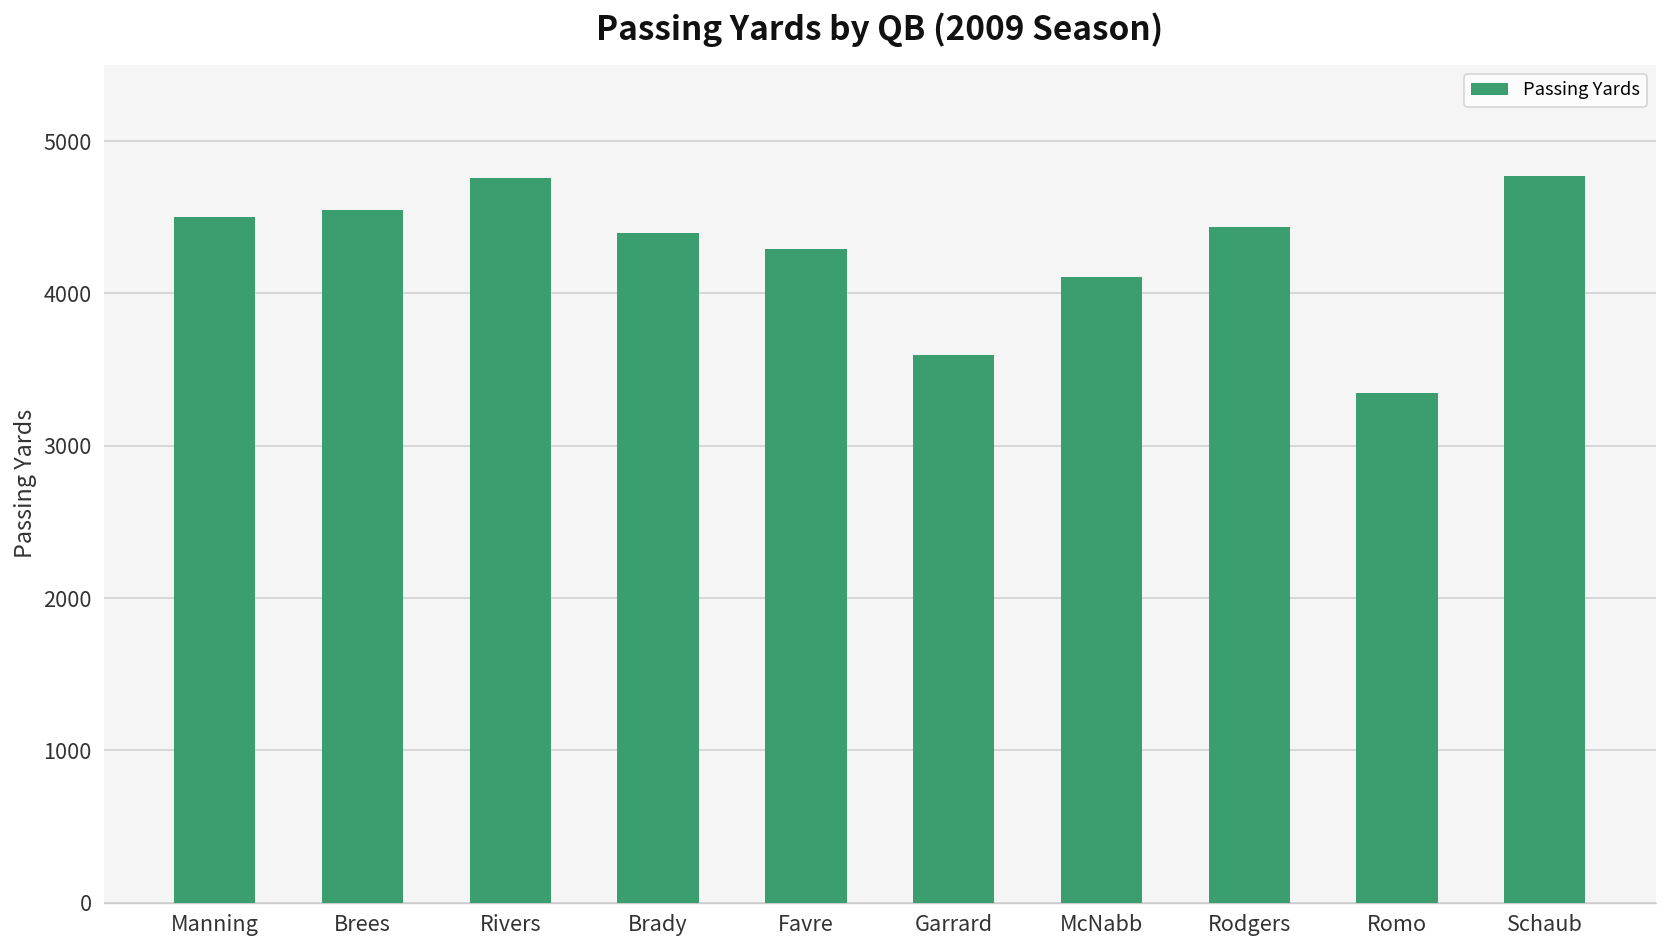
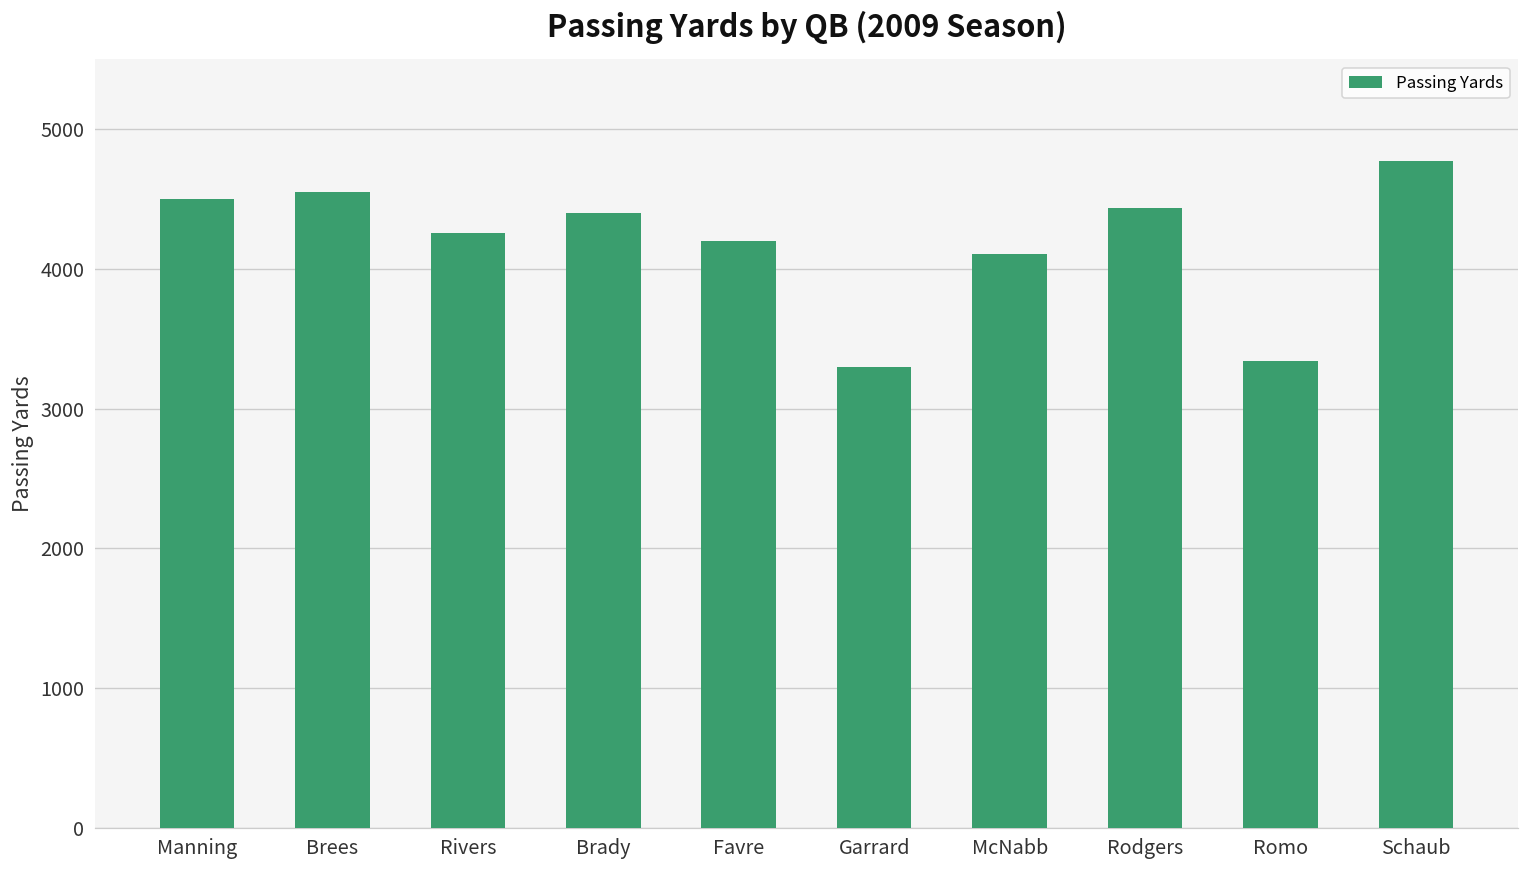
  {
    "Manning": 4500,
    "Brees": 4550,
-   "Rivers": 4750,
+   "Rivers": 4250,
    "Brady": 4400,
-   "Favre": 4290,
-   "Garrard": 3600,
+   "Favre": 4200,
+   "Garrard": 3300,
    "McNabb": 4110,
    "Rodgers": 4430,
    "Romo": 3340,
    "Schaub": 4770
  }
